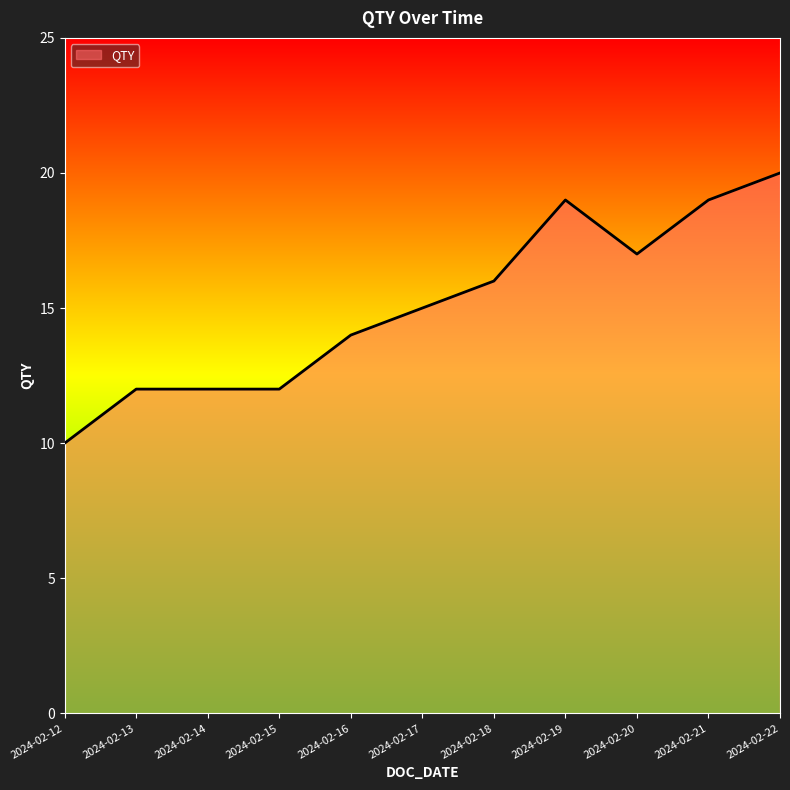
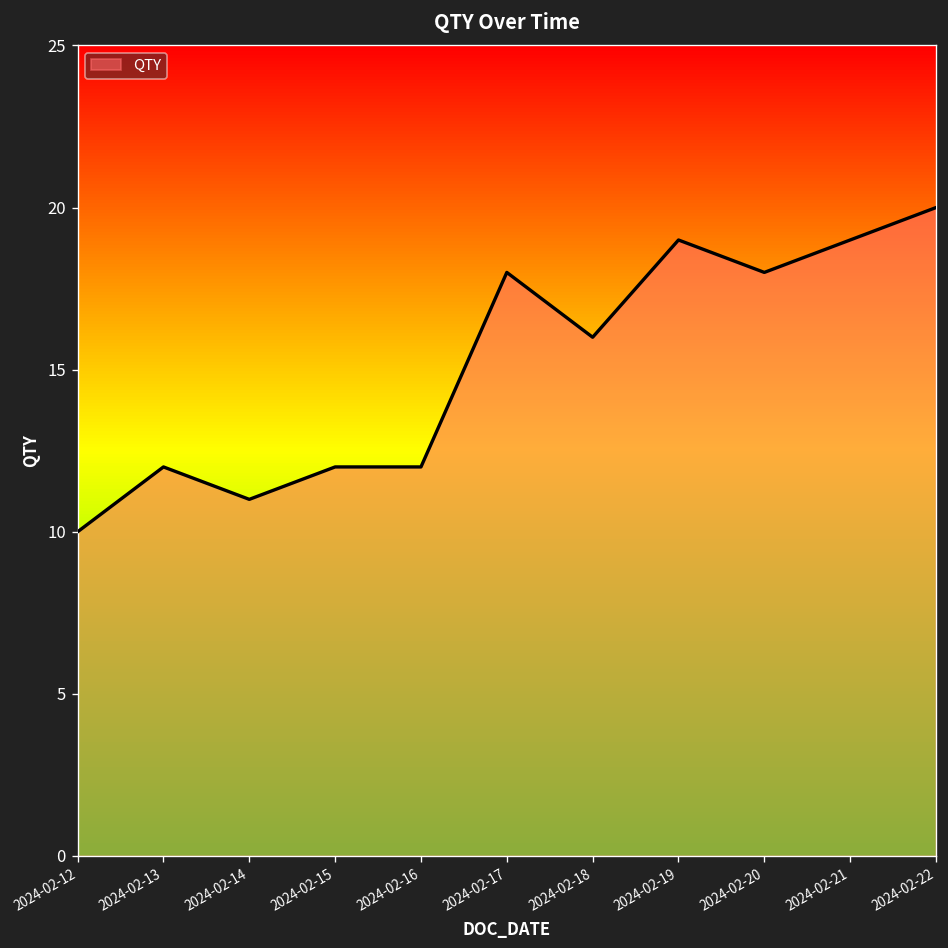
  {
    "2024-02-12": 10,
    "2024-02-13": 12,
-   "2024-02-14": 12,
+   "2024-02-14": 11,
    "2024-02-15": 12,
-   "2024-02-16": 14,
-   "2024-02-17": 15,
+   "2024-02-16": 12,
+   "2024-02-17": 18,
    "2024-02-18": 16,
    "2024-02-19": 19,
-   "2024-02-20": 17,
+   "2024-02-20": 18,
    "2024-02-21": 19,
    "2024-02-22": 20
  }
